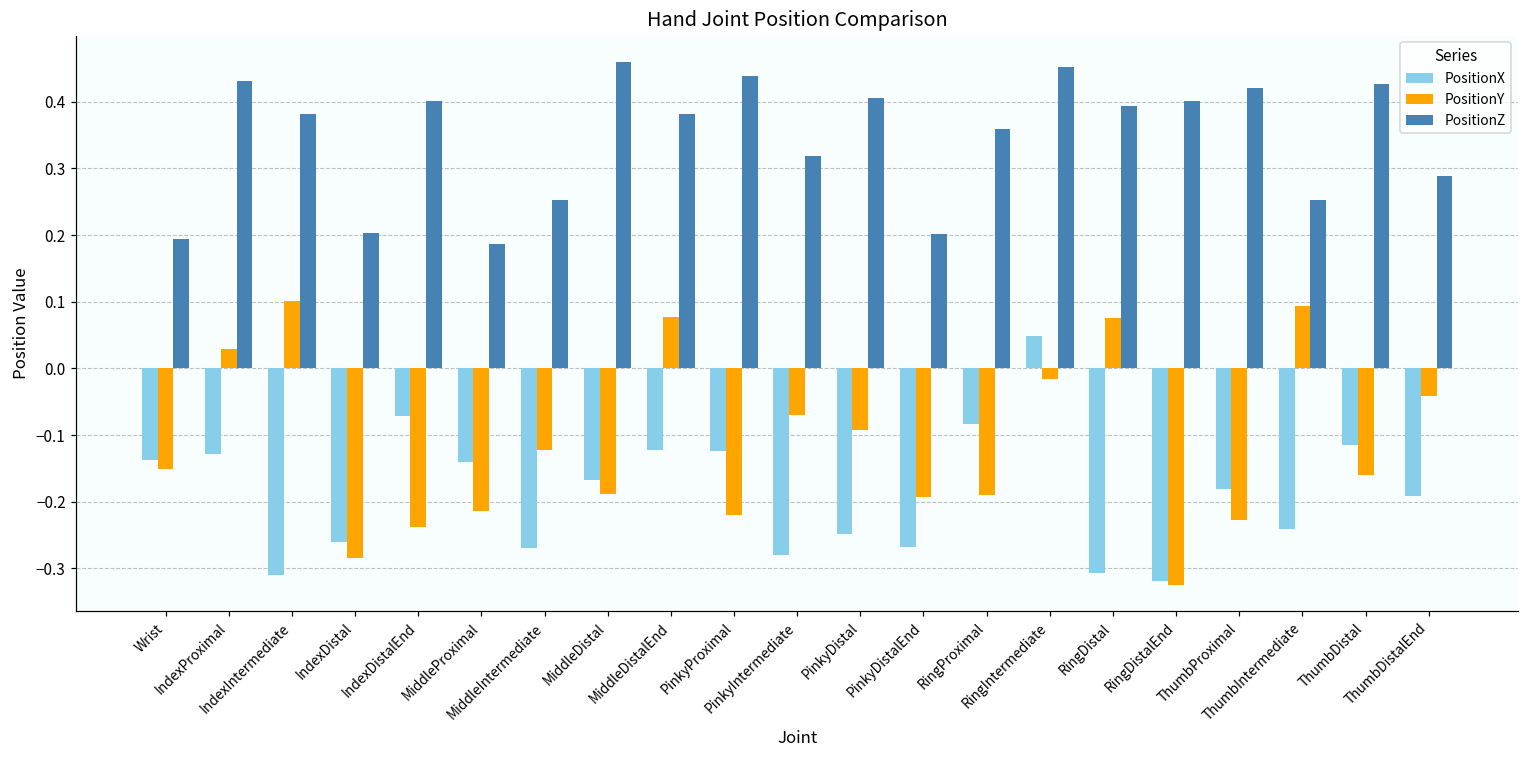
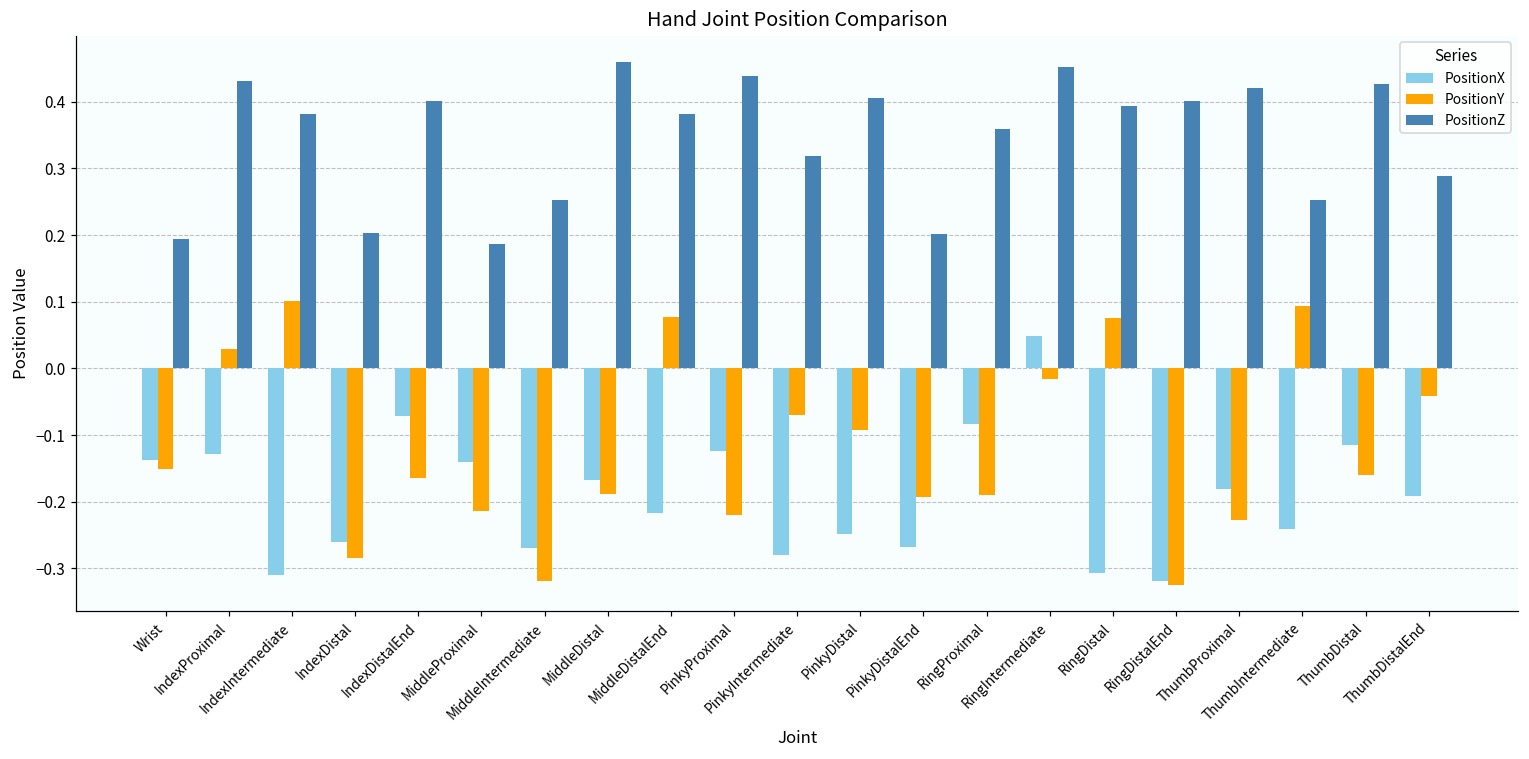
  {
    "PositionX": {
      "Wrist": -0.14,
      "IndexProximal": -0.13,
      "IndexIntermediate": -0.31,
      "IndexDistal": -0.26,
      "IndexDistalEnd": -0.07,
      "MiddleProximal": -0.14,
      "MiddleIntermediate": -0.27,
      "MiddleDistal": -0.17,
-     "MiddleDistalEnd": -0.12,
+     "MiddleDistalEnd": -0.22,
      "PinkyProximal": -0.12,
      "PinkyIntermediate": -0.28,
      "PinkyDistal": -0.25,
      "PinkyDistalEnd": -0.27,
      "RingProximal": -0.08,
      "RingIntermediate": 0.05,
      "RingDistal": -0.31,
      "RingDistalEnd": -0.32,
      "ThumbProximal": -0.18,
      "ThumbIntermediate": -0.24,
      "ThumbDistal": -0.12,
      "ThumbDistalEnd": -0.19
    },
    "PositionY": {
      "Wrist": -0.15,
      "IndexProximal": 0.03,
      "IndexIntermediate": 0.10,
      "IndexDistal": -0.28,
-     "IndexDistalEnd": -0.24,
+     "IndexDistalEnd": -0.16,
      "MiddleProximal": -0.21,
-     "MiddleIntermediate": -0.12,
+     "MiddleIntermediate": -0.32,
      "MiddleDistal": -0.19,
      "MiddleDistalEnd": 0.08,
      "PinkyProximal": -0.22,
      "PinkyIntermediate": -0.07,
      "PinkyDistal": -0.09,
      "PinkyDistalEnd": -0.19,
      "RingProximal": -0.19,
      "RingIntermediate": -0.02,
      "RingDistal": 0.08,
      "RingDistalEnd": -0.32,
      "ThumbProximal": -0.23,
      "ThumbIntermediate": 0.09,
      "ThumbDistal": -0.16,
      "ThumbDistalEnd": -0.04
    },
    "PositionZ": {
      "Wrist": 0.19,
      "IndexProximal": 0.43,
      "IndexIntermediate": 0.38,
      "IndexDistal": 0.20,
      "IndexDistalEnd": 0.40,
      "MiddleProximal": 0.19,
      "MiddleIntermediate": 0.25,
      "MiddleDistal": 0.46,
      "MiddleDistalEnd": 0.38,
      "PinkyProximal": 0.44,
      "PinkyIntermediate": 0.32,
      "PinkyDistal": 0.41,
      "PinkyDistalEnd": 0.20,
      "RingProximal": 0.36,
      "RingIntermediate": 0.45,
      "RingDistal": 0.39,
      "RingDistalEnd": 0.40,
      "ThumbProximal": 0.42,
      "ThumbIntermediate": 0.25,
      "ThumbDistal": 0.43,
      "ThumbDistalEnd": 0.29
    }
  }
